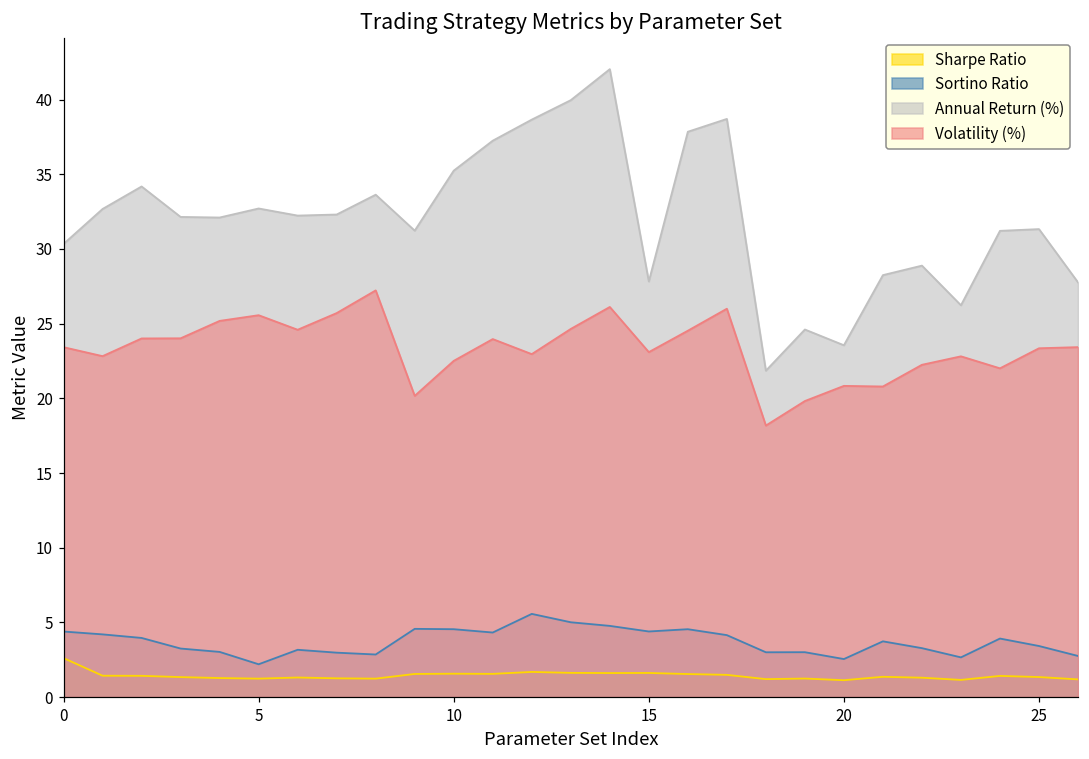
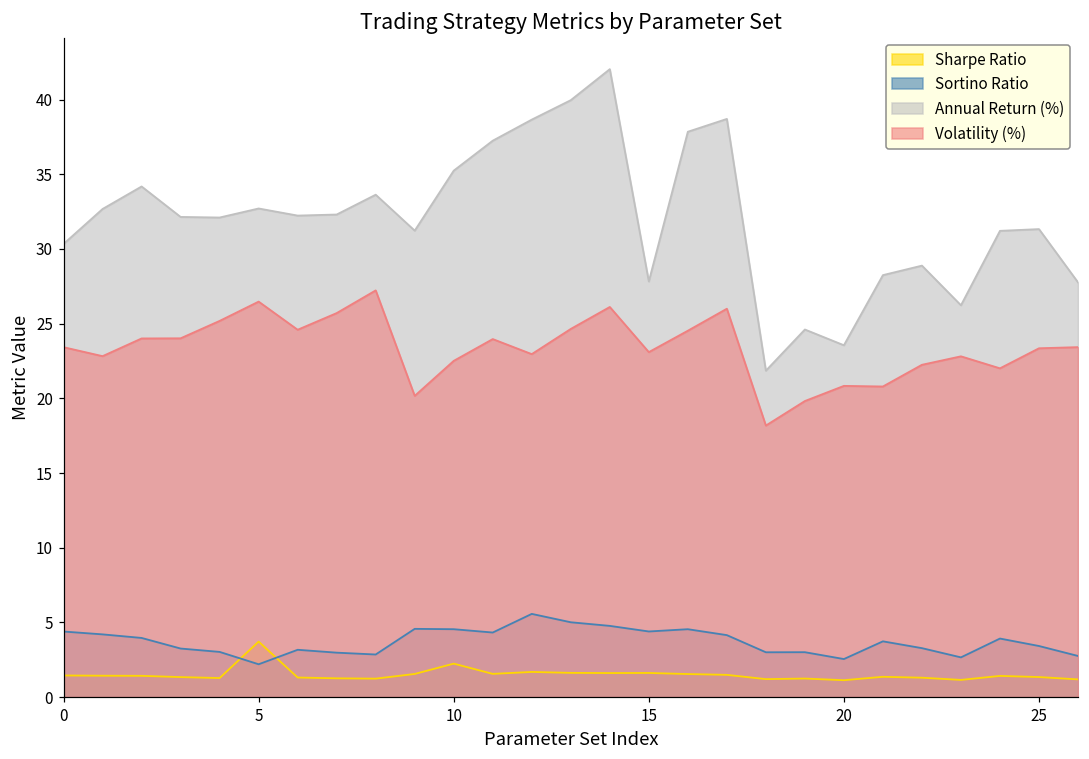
  {
    "Sharpe Ratio": {
-     "0": 2.6,
-     "5": 1.2,
-     "10": 1.6,
+     "0": 1.4,
+     "5": 3.7,
+     "10": 2.2,
      "15": 1.6,
      "20": 1.1,
      "25": 1.3
    },
    "Sortino Ratio": {
      "0": 4.4,
      "5": 2.2,
      "10": 4.5,
      "15": 4.4,
      "20": 2.5,
      "25": 3.4
    },
    "Annual Return (%)": {
      "0": 30.3,
      "5": 32.7,
      "10": 35.2,
      "15": 27.8,
      "20": 23.6,
      "25": 31.3
    },
    "Volatility (%)": {
      "0": 23.4,
-     "5": 25.6,
+     "5": 26.5,
      "10": 22.5,
      "15": 23.1,
      "20": 20.8,
      "25": 23.4
    }
  }
